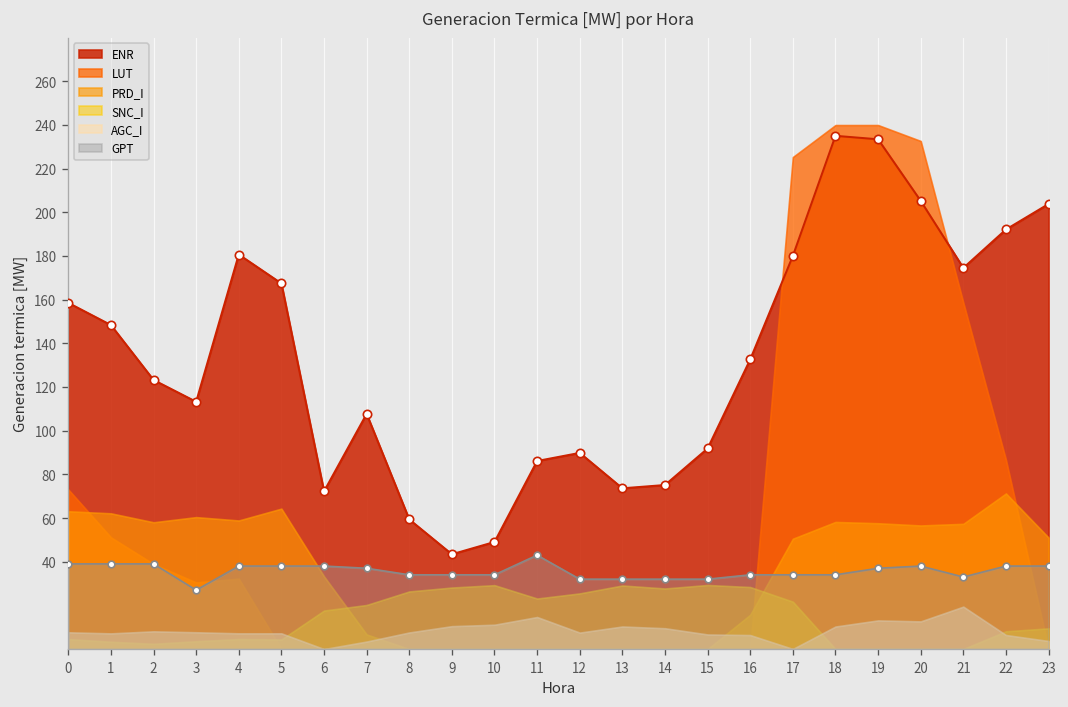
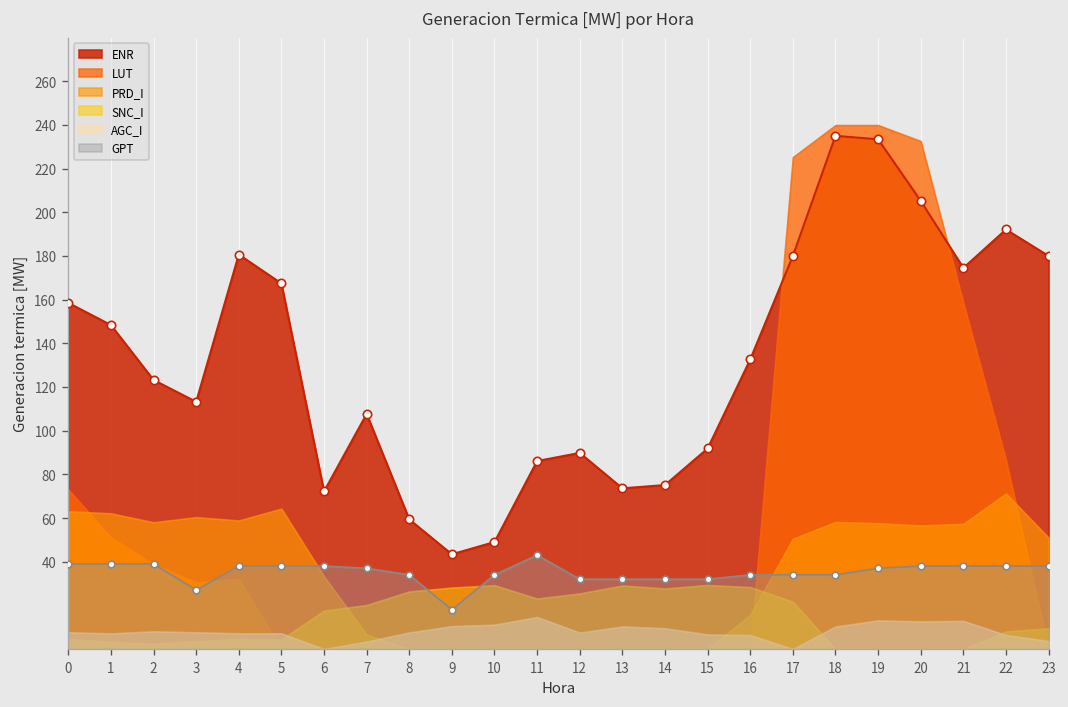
  {
    "ENR": {
      "0": 159,
      "1": 148,
      "2": 123,
      "3": 113,
      "4": 181,
      "5": 167,
      "6": 72,
      "7": 108,
      "8": 59,
      "9": 43,
      "10": 49,
      "11": 86,
      "12": 90,
      "13": 74,
      "14": 75,
      "15": 92,
      "16": 133,
      "17": 180,
      "18": 235,
      "19": 233,
      "20": 205,
      "21": 175,
      "22": 192,
-     "23": 204
+     "23": 180
    },
    "AGC_I": {
      "0": 8,
      "1": 7,
      "2": 8,
      "3": 8,
      "4": 7,
      "5": 7,
      "7": 3,
      "8": 8,
      "9": 10,
      "10": 11,
      "11": 15,
      "12": 8,
      "13": 10,
      "14": 10,
      "15": 7,
      "16": 6,
      "18": 10,
      "19": 13,
      "20": 13,
-     "21": 19,
+     "21": 13,
      "22": 6,
      "23": 4
    },
    "GPT": {
      "0": 39,
      "1": 39,
      "3": 27,
      "4": 38,
      "5": 38,
      "6": 38,
      "7": 37,
      "8": 34,
-     "9": 34,
+     "9": 18,
      "10": 34,
      "11": 43,
      "12": 32,
      "13": 32,
      "14": 32,
      "15": 32,
      "16": 34,
      "17": 34,
      "18": 34,
      "19": 37,
      "20": 38,
-     "21": 33,
+     "21": 38,
      "22": 38,
      "23": 38
    }
  }
